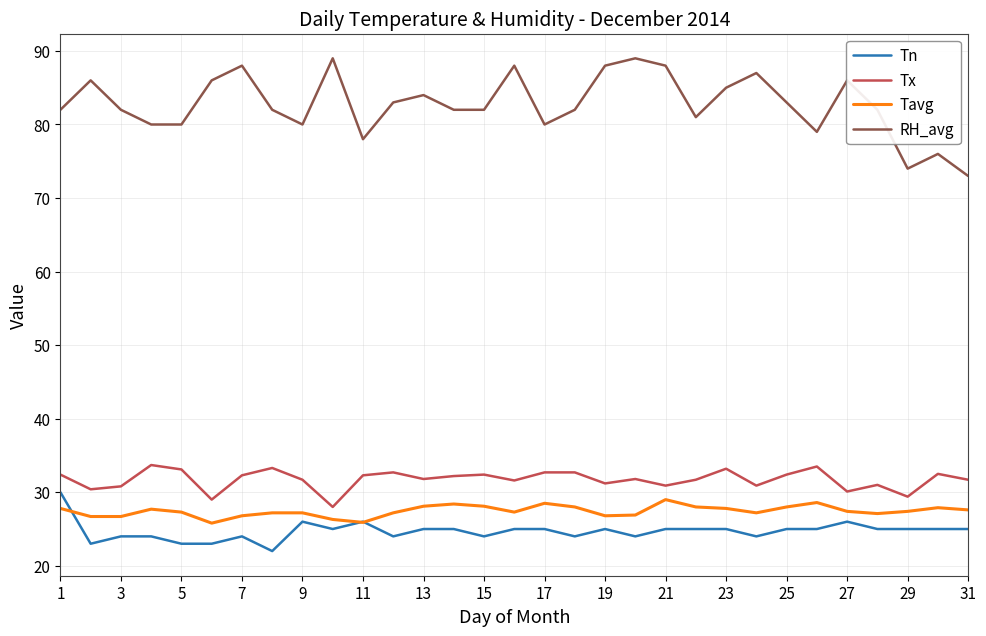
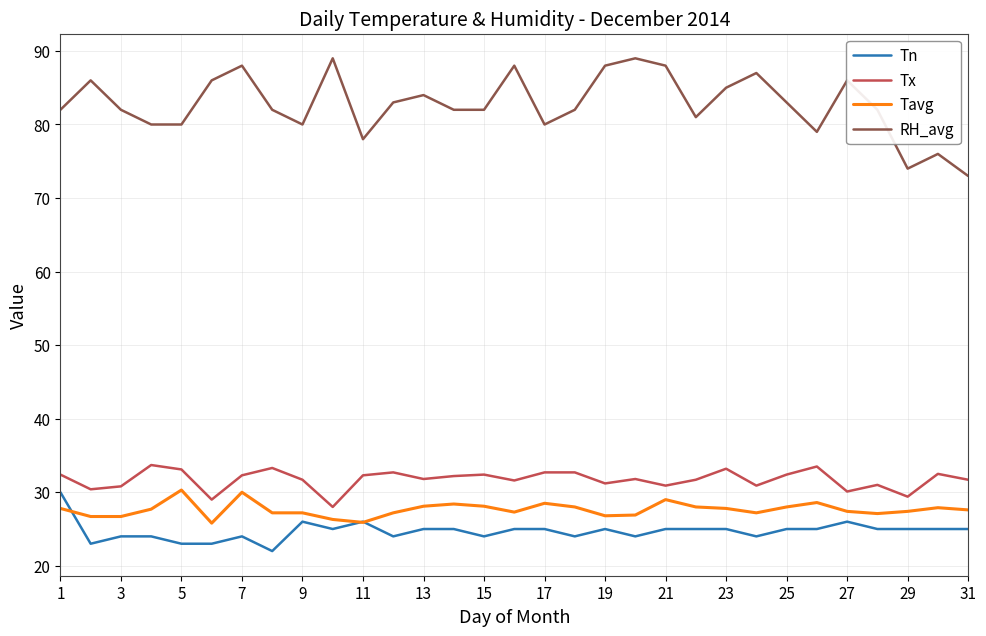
  {
    "Tn": {
      "1": 30,
      "3": 24,
      "5": 23,
      "7": 24,
      "9": 26,
      "13": 25,
      "15": 24,
      "17": 25,
      "19": 25,
      "21": 25,
      "23": 25,
      "25": 25,
      "27": 26,
      "29": 25,
      "31": 25
    },
    "Tavg": {
      "1": 28,
      "3": 27,
-     "5": 27,
-     "7": 27,
+     "5": 30,
+     "7": 30,
      "9": 27,
      "13": 28,
      "15": 28,
      "17": 29,
      "19": 27,
      "21": 29,
      "23": 28,
      "25": 28,
      "27": 27,
      "29": 27,
      "31": 28
    }
  }
